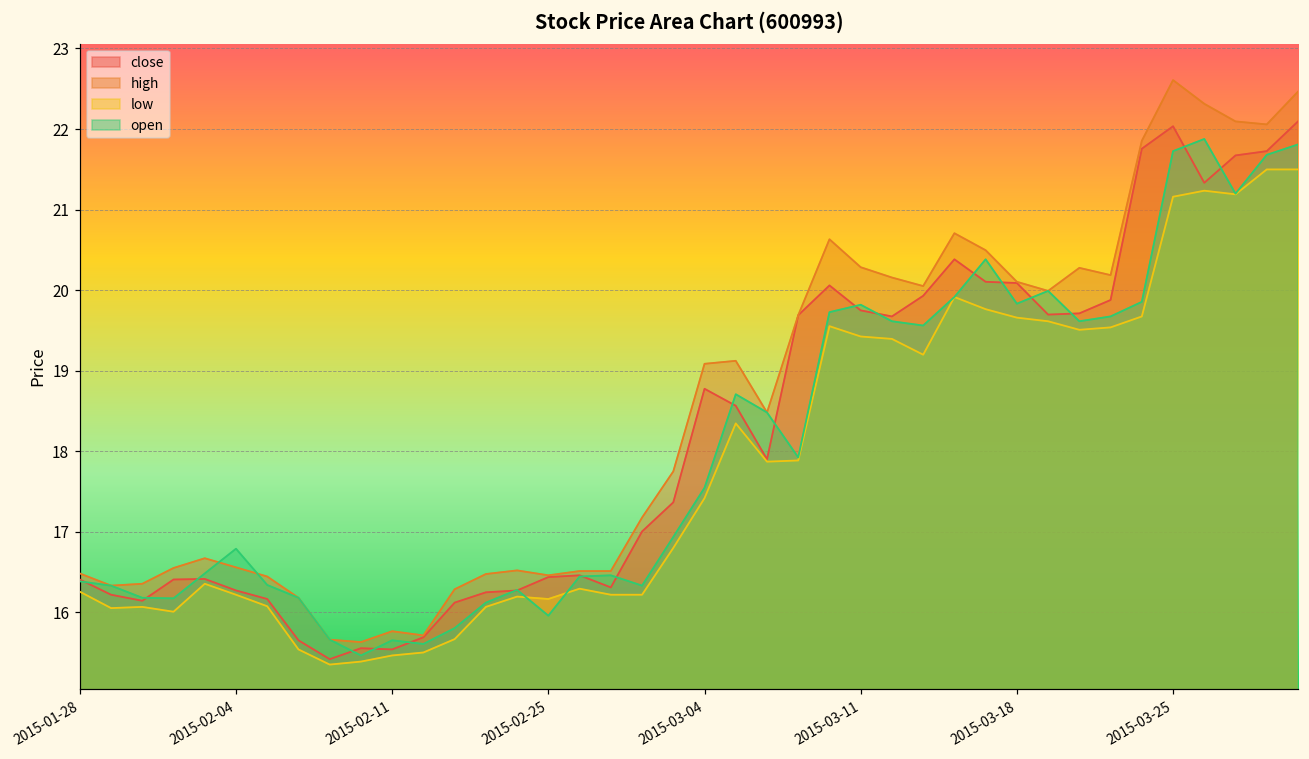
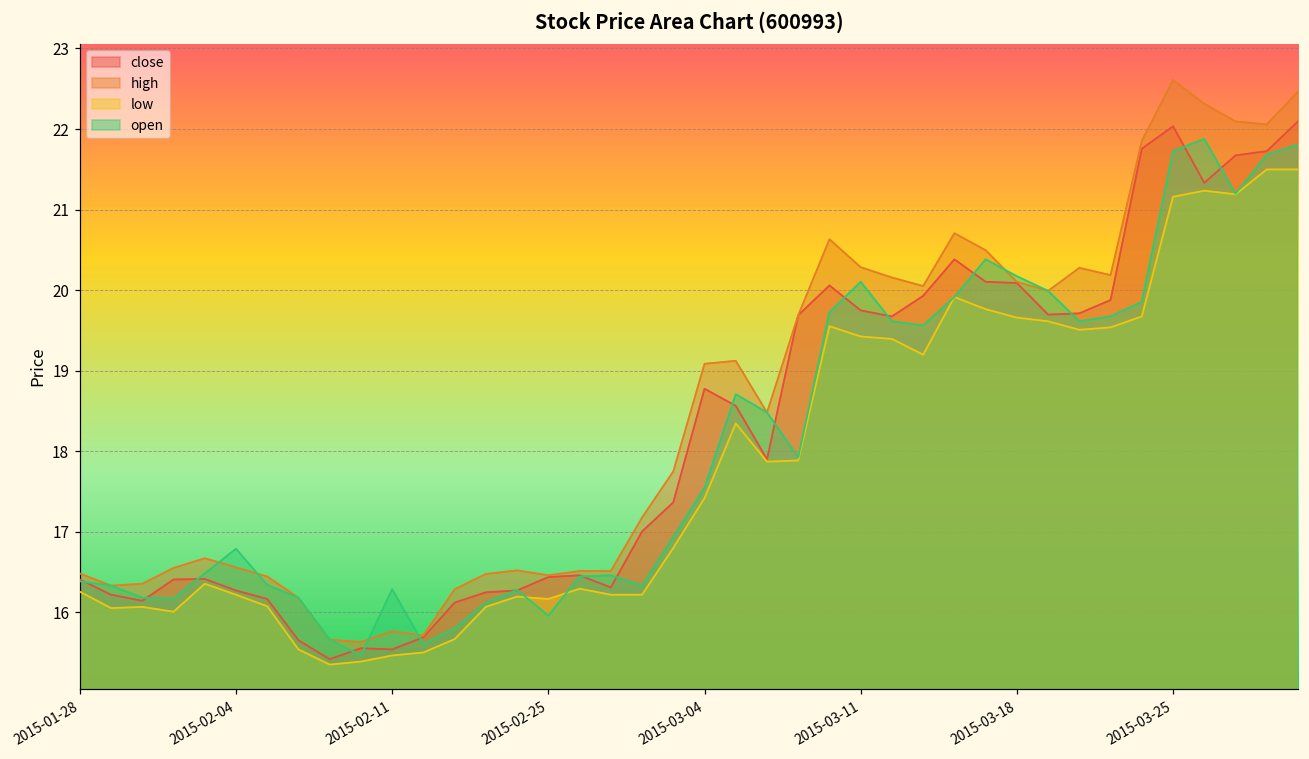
  {
    "open": {
      "2015-02-04": 16.8,
-     "2015-02-11": 15.7,
+     "2015-02-11": 16.3,
      "2015-02-25": 16.0,
      "2015-03-04": 17.5,
-     "2015-03-11": 19.8,
-     "2015-03-18": 19.8,
+     "2015-03-11": 20.1,
+     "2015-03-18": 20.2,
      "2015-03-25": 21.7
    }
  }
